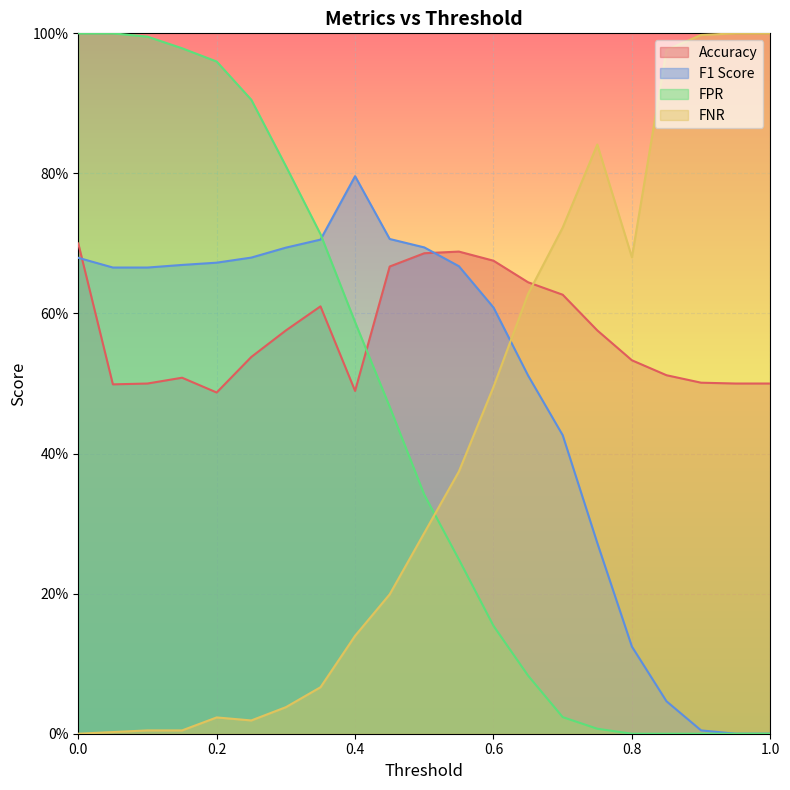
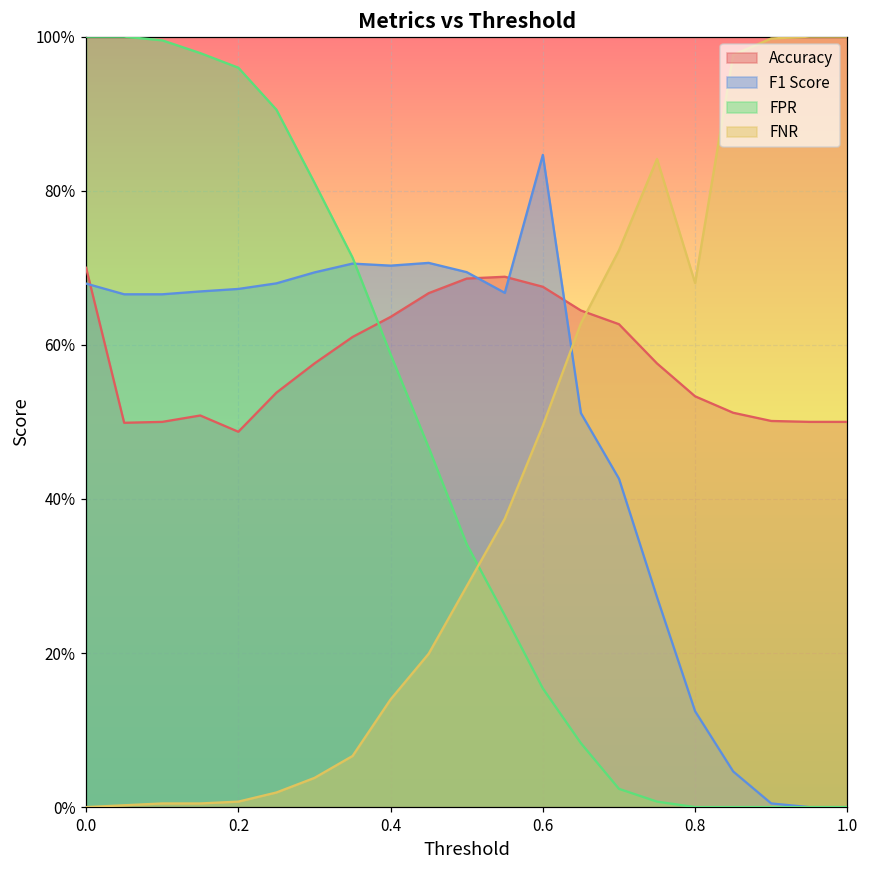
  {
    "Accuracy": {
      "0.0": "70%",
      "0.2": "49%",
-     "0.4": "49%",
+     "0.4": "64%",
      "0.6": "68%",
      "0.8": "53%",
      "1.0": "50%"
    },
    "F1 Score": {
      "0.0": "68%",
      "0.2": "67%",
-     "0.4": "80%",
-     "0.6": "61%",
+     "0.4": "70%",
+     "0.6": "85%",
      "0.8": "12%"
    },
    "FPR": {
      "0.0": "100%",
      "0.2": "96%",
      "0.4": "59%",
      "0.6": "15%",
      "0.8": "0%"
    },
    "FNR": {
      "0.0": "0%",
-     "0.2": "2%",
+     "0.2": "1%",
      "0.4": "14%",
      "0.6": "50%",
      "0.8": "68%",
      "1.0": "100%"
    }
  }
